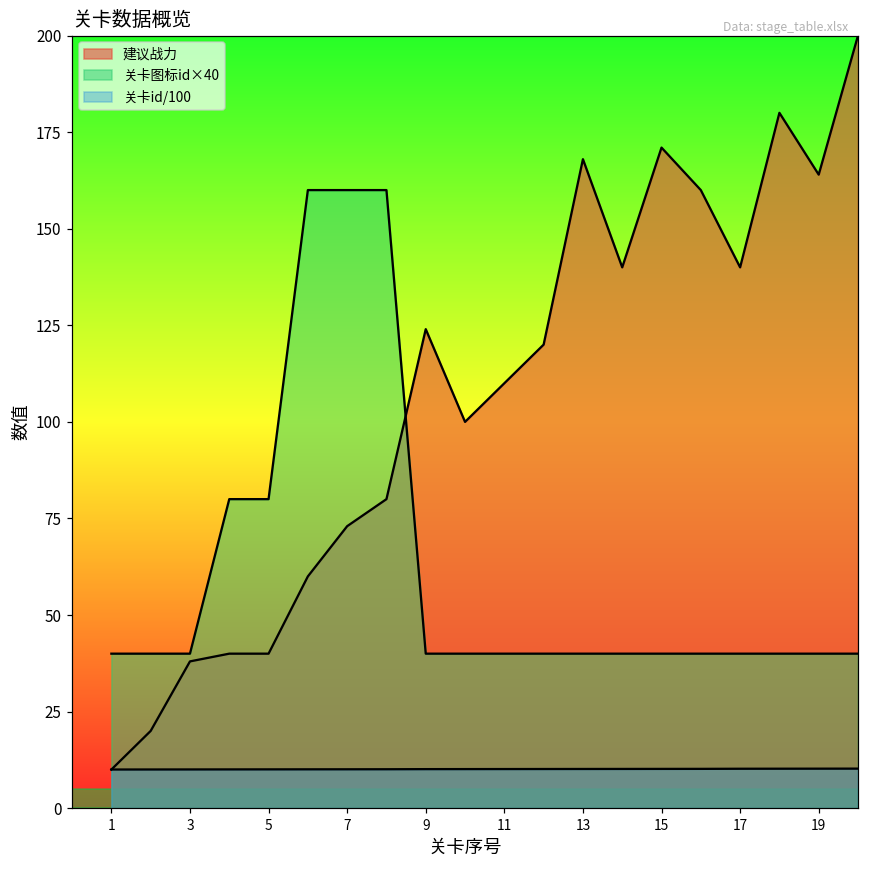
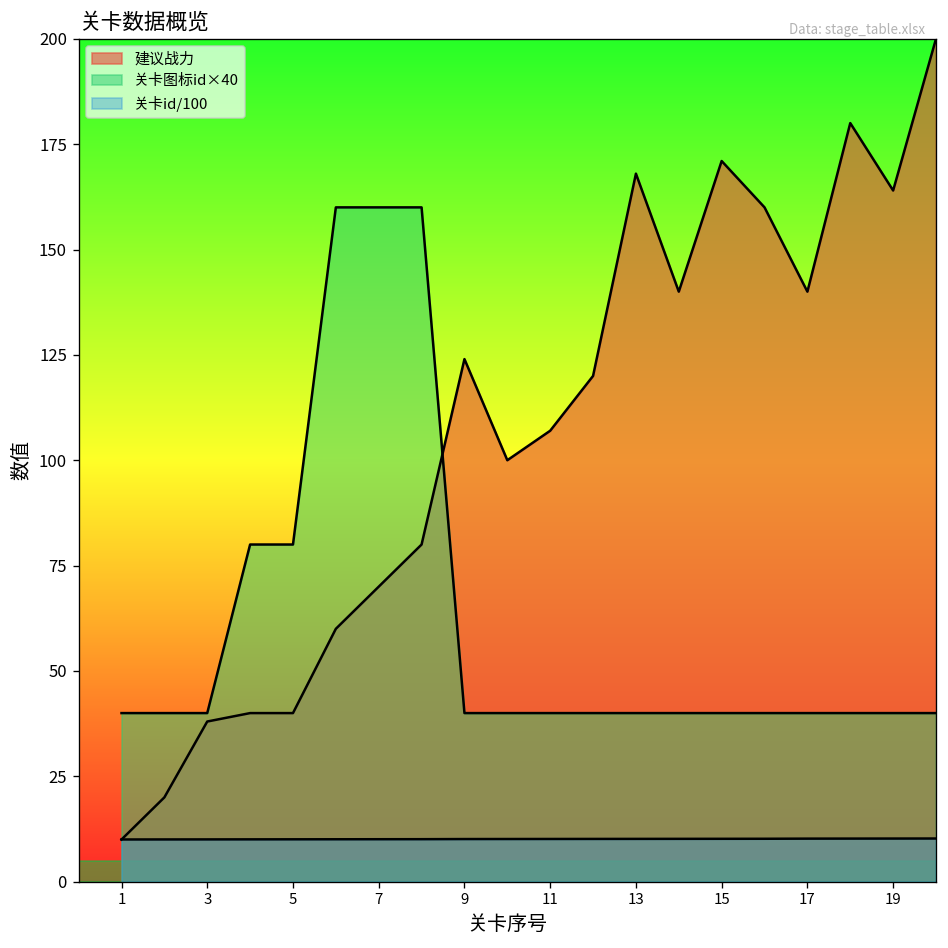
  {
    "建议战力": {
      "3": 38,
      "5": 40,
-     "7": 73,
+     "7": 70,
      "9": 124,
-     "11": 110,
+     "11": 107,
      "13": 168,
      "15": 171,
      "17": 140,
      "19": 164
    },
    "关卡图标id×40": {
      "1": 40,
      "3": 40,
      "5": 80,
      "7": 160,
      "9": 40,
      "11": 40,
      "13": 40,
      "15": 40,
      "17": 40,
      "19": 40
    },
    "关卡id/100": {
      "3": 10,
      "5": 10,
      "7": 10,
      "9": 10,
      "11": 10,
      "13": 10,
      "15": 10,
      "17": 10,
      "19": 10
    }
  }
